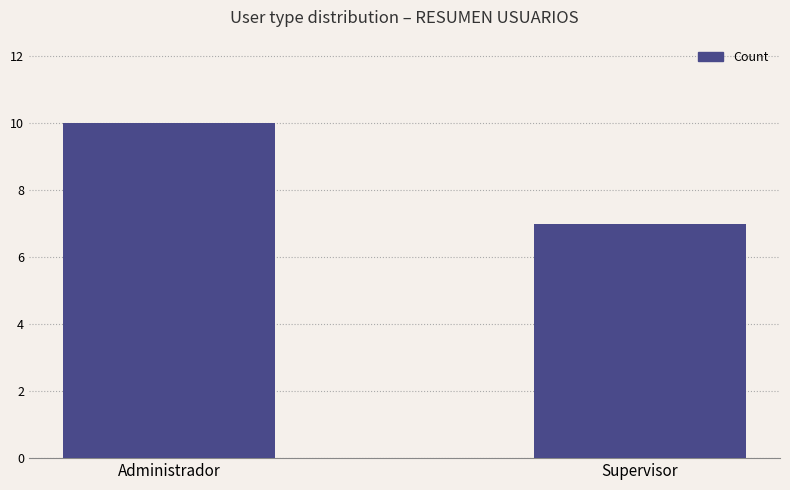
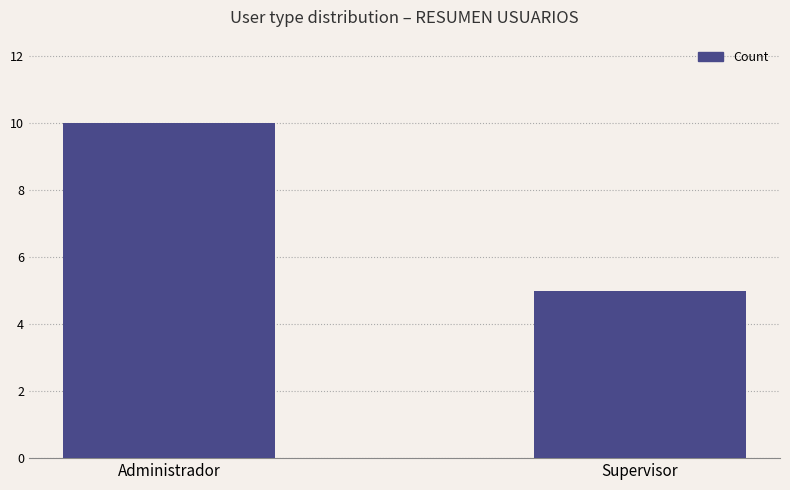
  {
    "Administrador": 10,
-   "Supervisor": 7
+   "Supervisor": 5
  }
